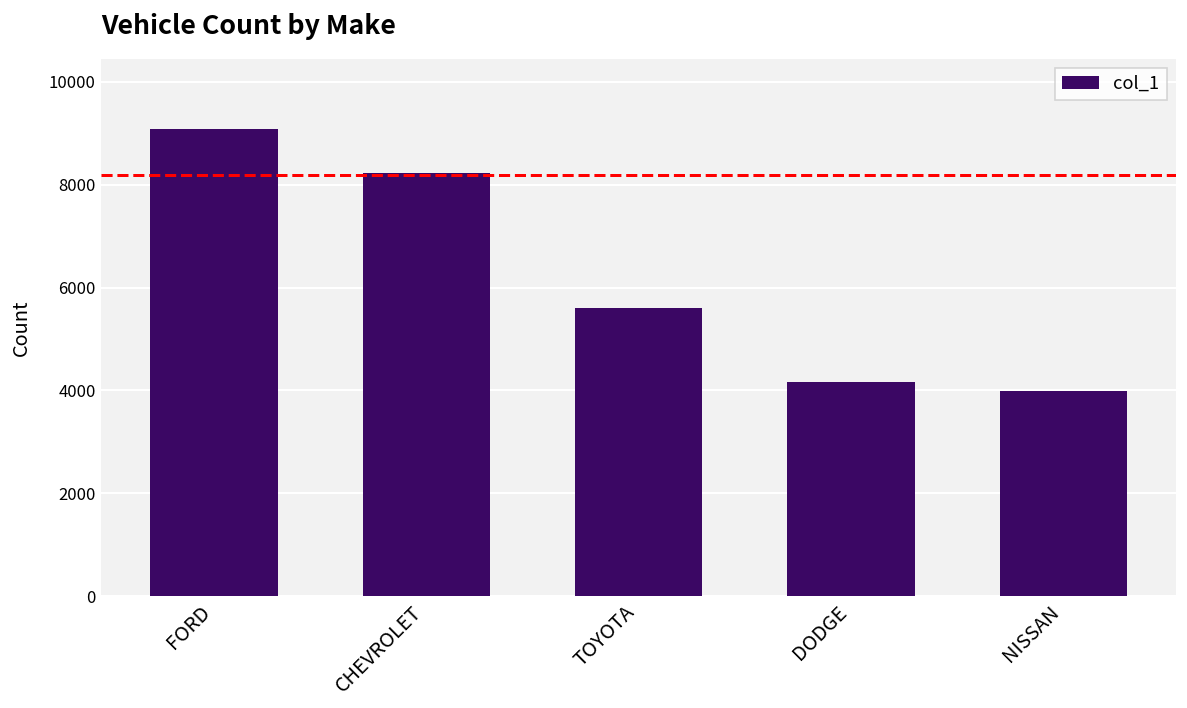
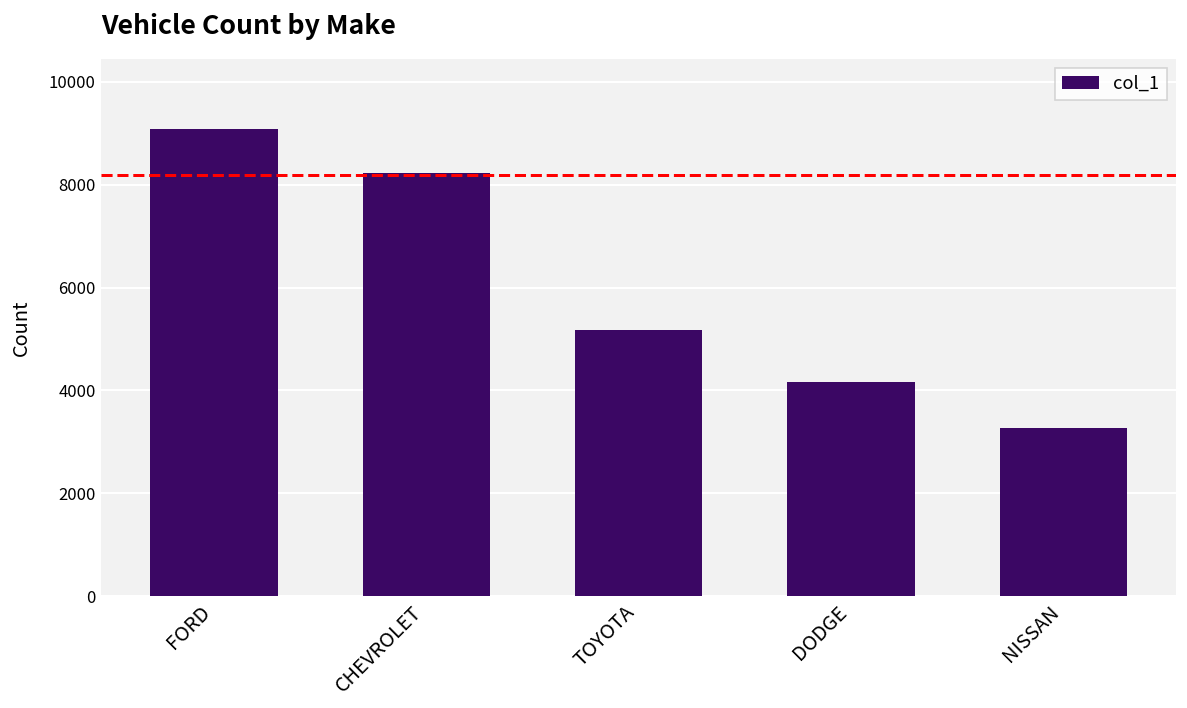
  {
    "FORD": 9100,
    "CHEVROLET": 8200,
-   "TOYOTA": 5600,
+   "TOYOTA": 5200,
    "DODGE": 4200,
-   "NISSAN": 4000
+   "NISSAN": 3300
  }
